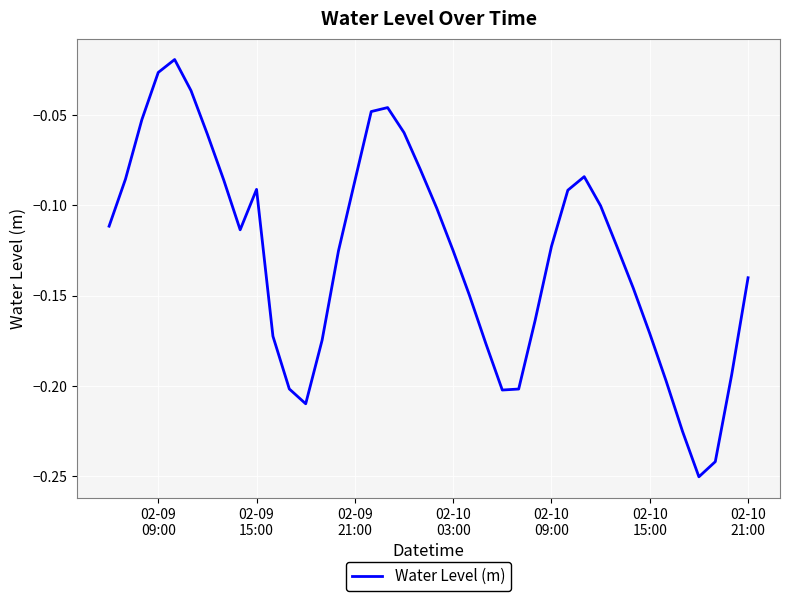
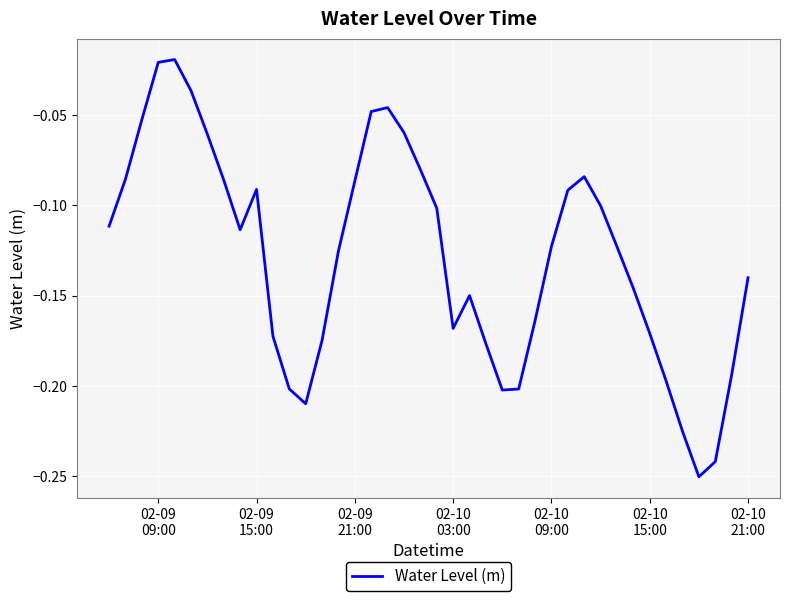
  {
-   "02-09 09:00": -0.026,
+   "02-09 09:00": -0.021,
    "02-09 15:00": -0.091,
    "02-09 21:00": -0.086,
-   "02-10 03:00": -0.125,
+   "02-10 03:00": -0.168,
    "02-10 09:00": -0.123,
    "02-10 15:00": -0.171,
    "02-10 21:00": -0.140
  }
